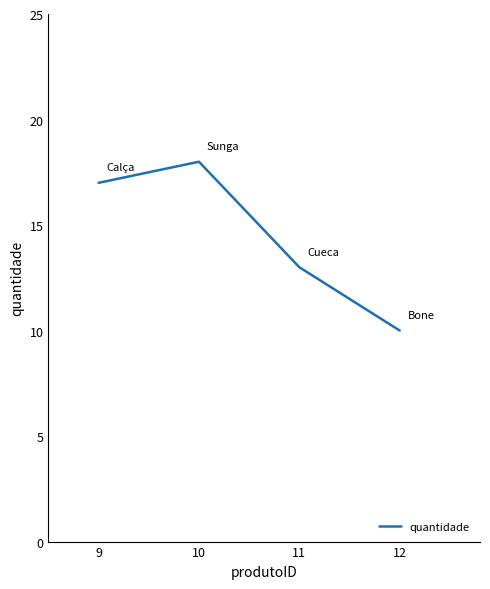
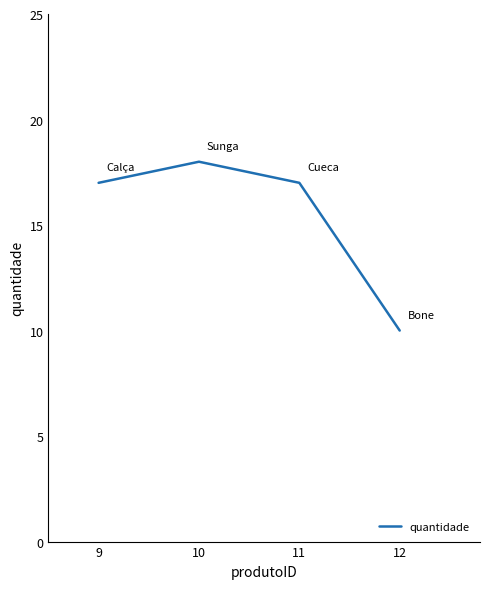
  {
    "9": 17,
    "10": 18,
-   "11": 13,
+   "11": 17,
    "12": 10
  }
